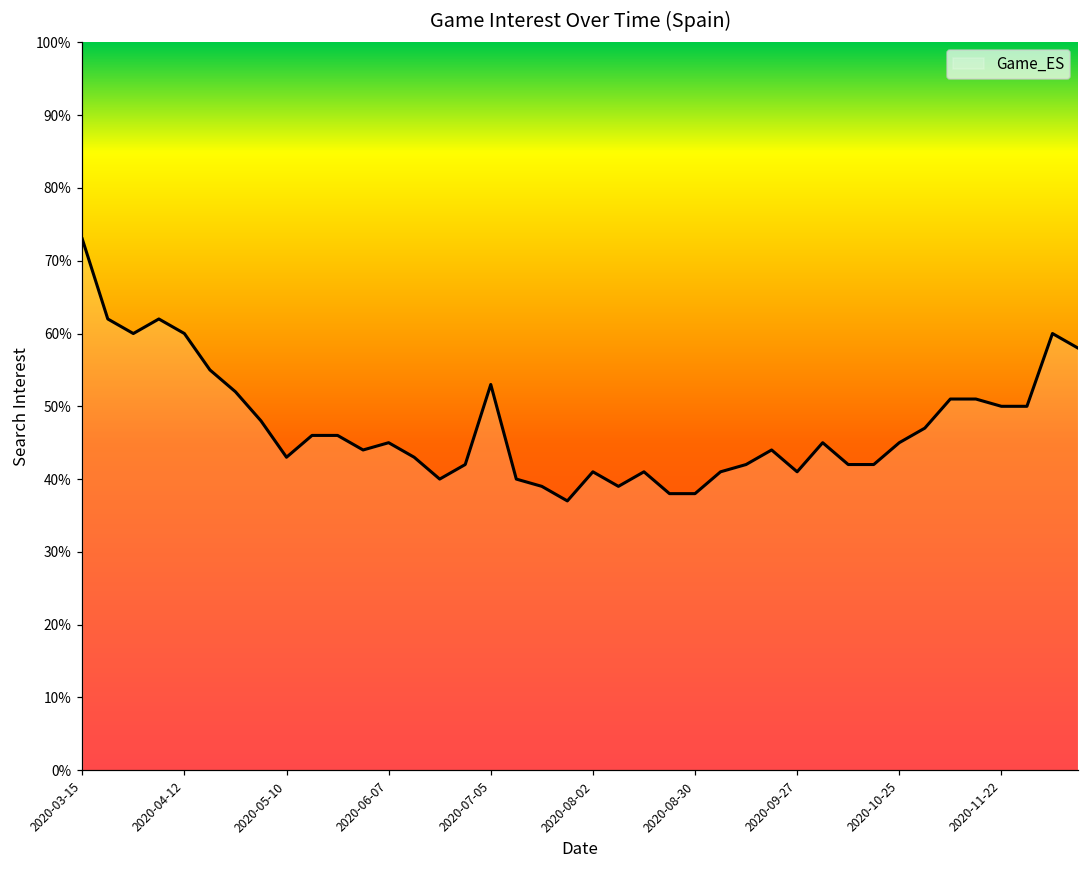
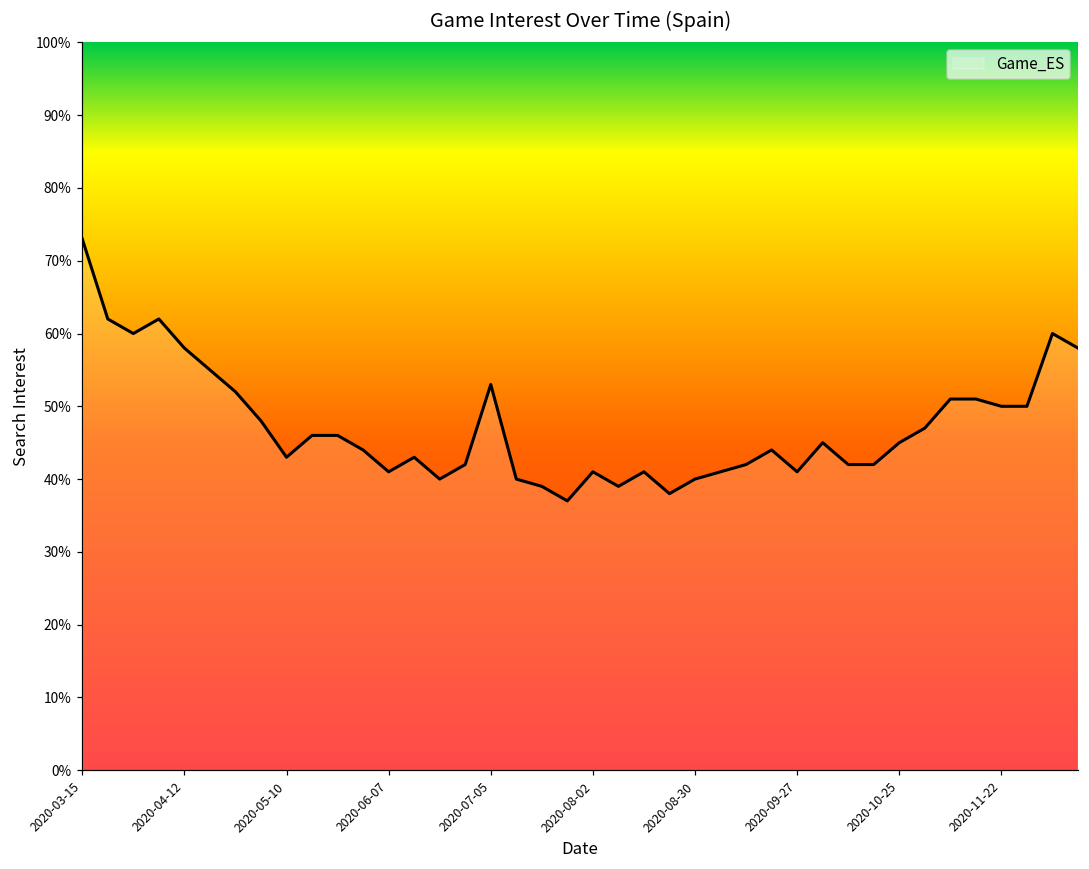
  {
    "2020-03-15": "73%",
-   "2020-04-12": "60%",
+   "2020-04-12": "58%",
    "2020-05-10": "43%",
-   "2020-06-07": "45%",
+   "2020-06-07": "41%",
    "2020-07-05": "53%",
    "2020-08-02": "41%",
-   "2020-08-30": "38%",
+   "2020-08-30": "40%",
    "2020-09-27": "41%",
    "2020-10-25": "45%",
    "2020-11-22": "50%"
  }
